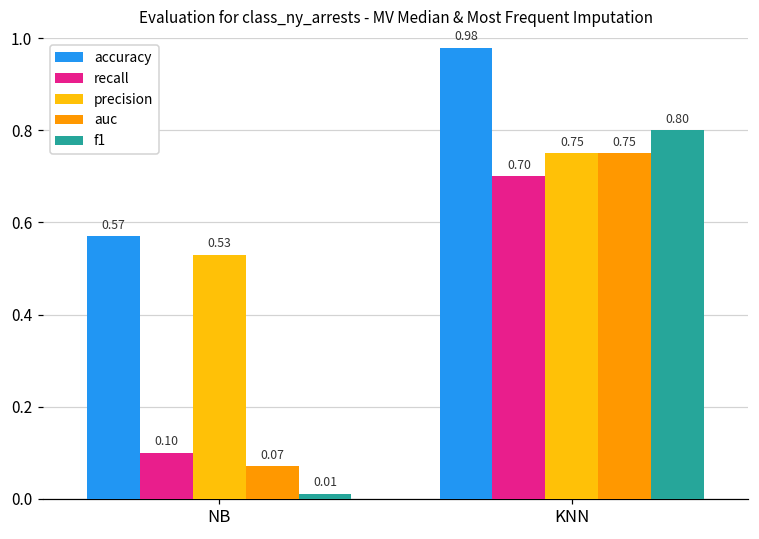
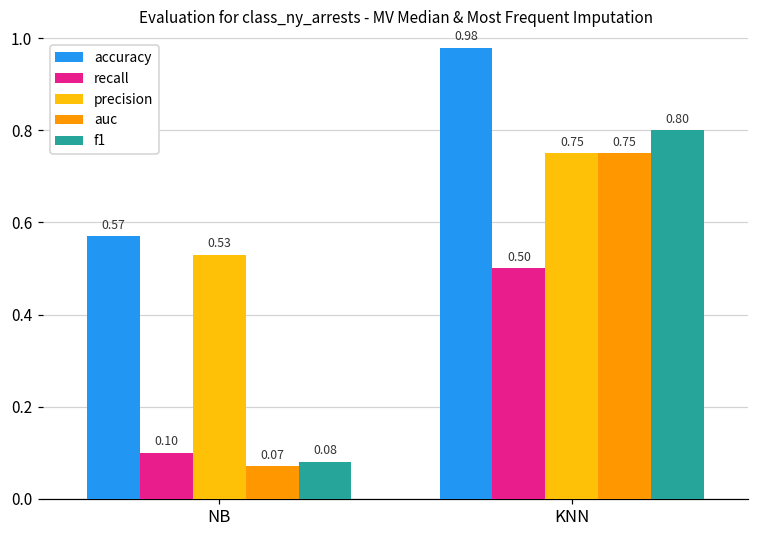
  {
    "accuracy": {
      "NB": 0.57,
      "KNN": 0.98
    },
    "recall": {
      "NB": 0.10,
-     "KNN": 0.70
+     "KNN": 0.50
    },
    "f1": {
-     "NB": 0.01,
+     "NB": 0.08,
      "KNN": 0.80
    }
  }
